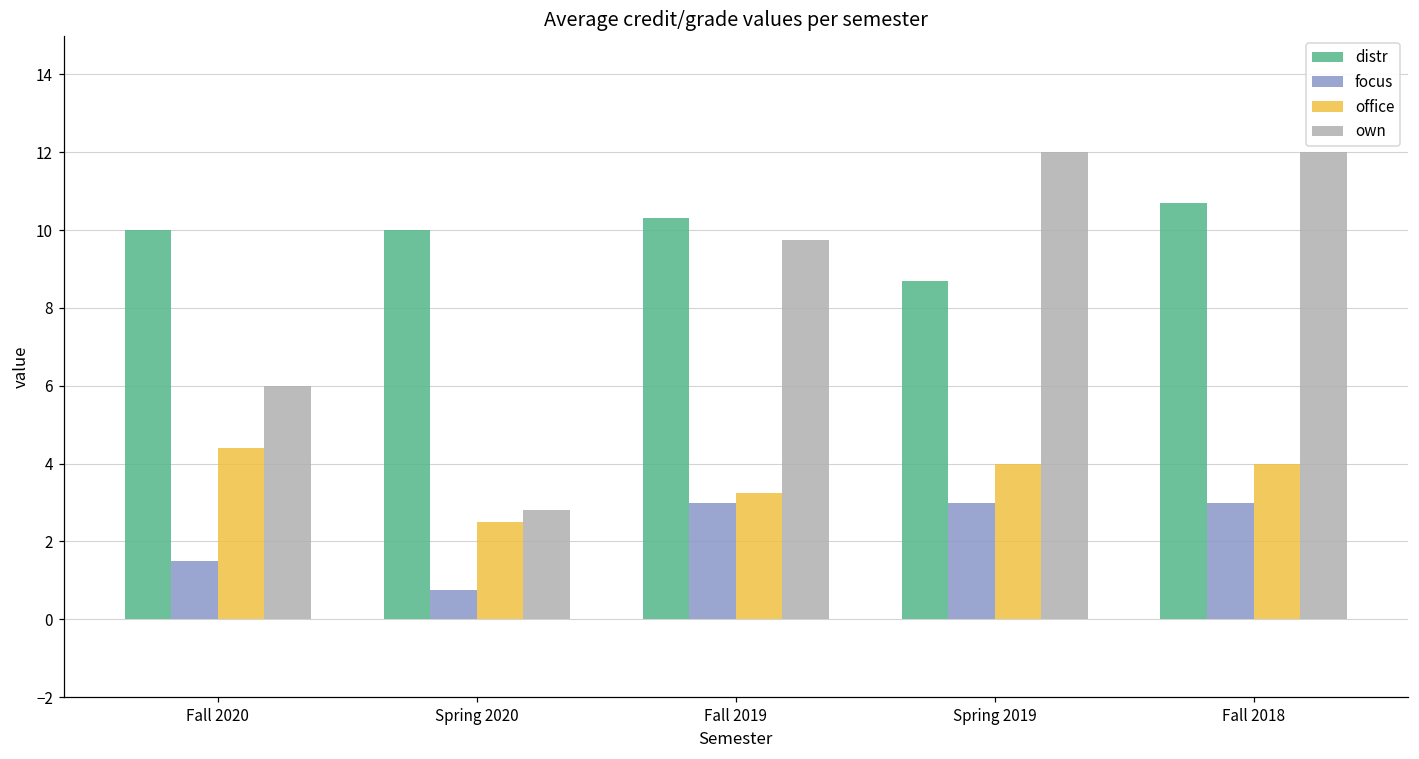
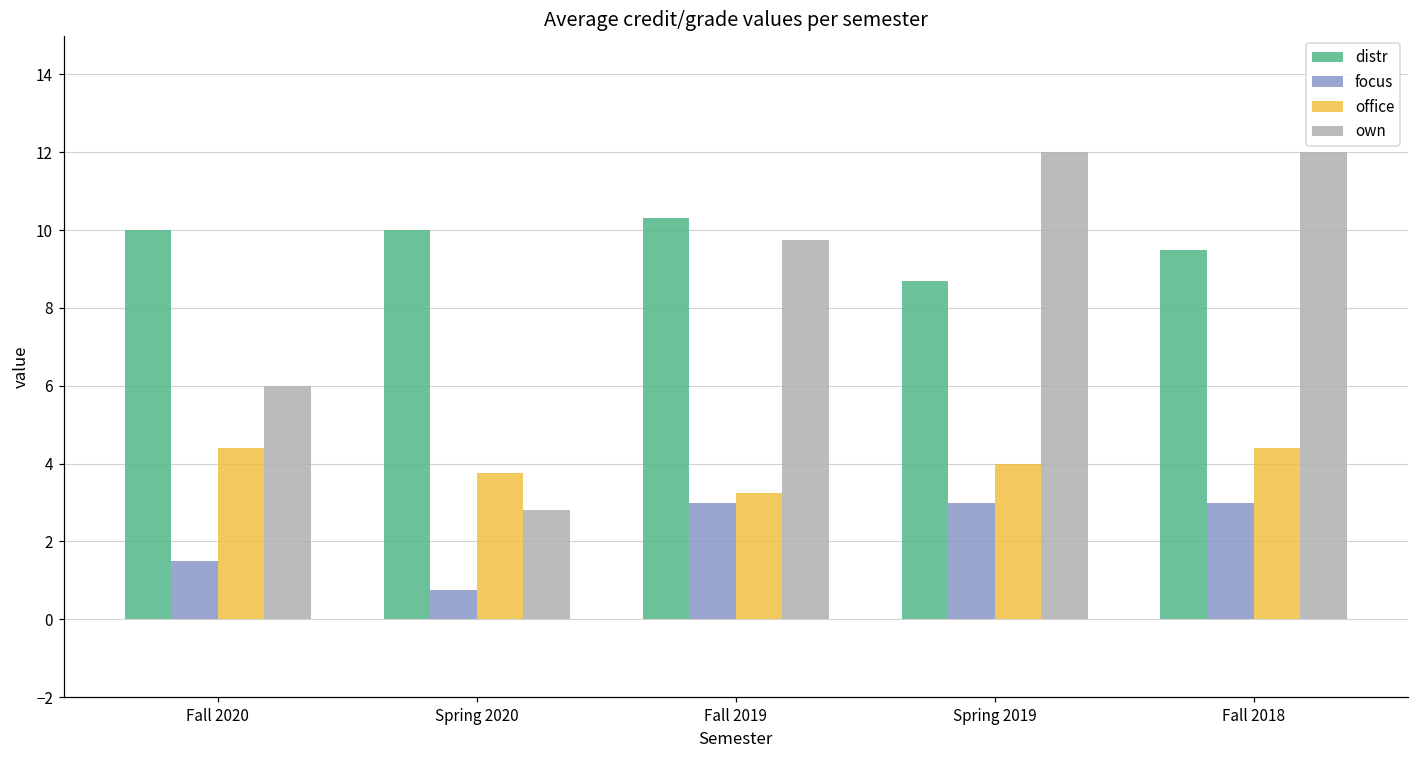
  {
    "distr": {
      "Fall 2020": 10.0,
      "Spring 2020": 10.0,
      "Fall 2019": 10.3,
      "Spring 2019": 8.7,
-     "Fall 2018": 10.7
+     "Fall 2018": 9.5
    },
    "office": {
      "Fall 2020": 4.4,
-     "Spring 2020": 2.5,
+     "Spring 2020": 3.8,
      "Fall 2019": 3.3,
      "Spring 2019": 4.0,
-     "Fall 2018": 4.0
+     "Fall 2018": 4.4
    }
  }
